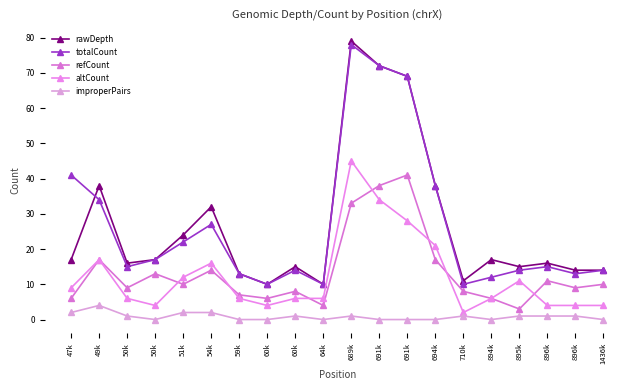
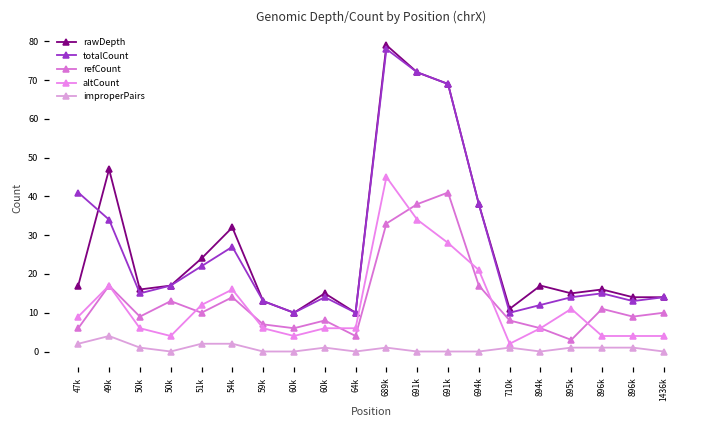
  {
    "rawDepth": {
      "47k": 17,
-     "49k": 38,
+     "49k": 47,
      "51k": 24,
      "54k": 32,
      "689k": 79,
      "710k": 11,
      "894k": 17,
      "895k": 15
    },
    "totalCount": {
      "47k": 41,
      "49k": 34,
      "51k": 22,
      "54k": 27,
      "689k": 78,
      "710k": 10,
      "894k": 12,
      "895k": 14
    }
  }
